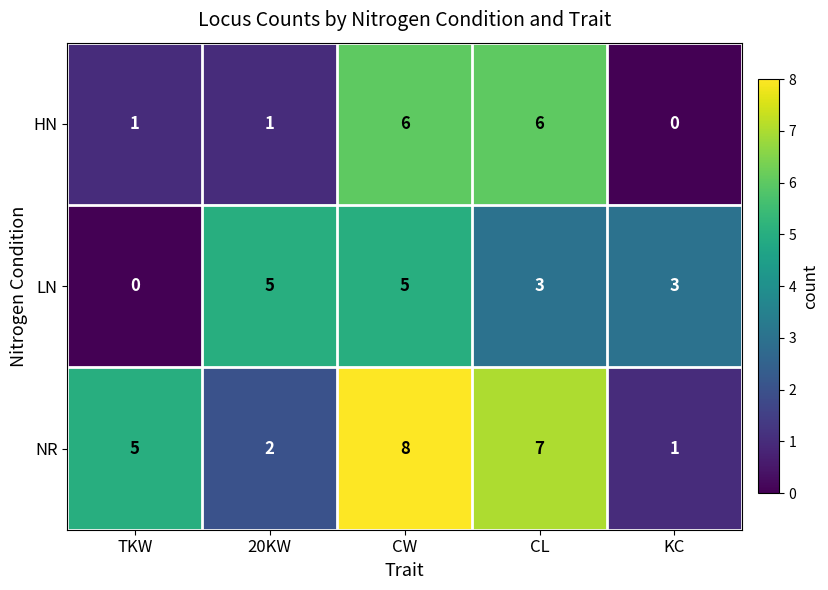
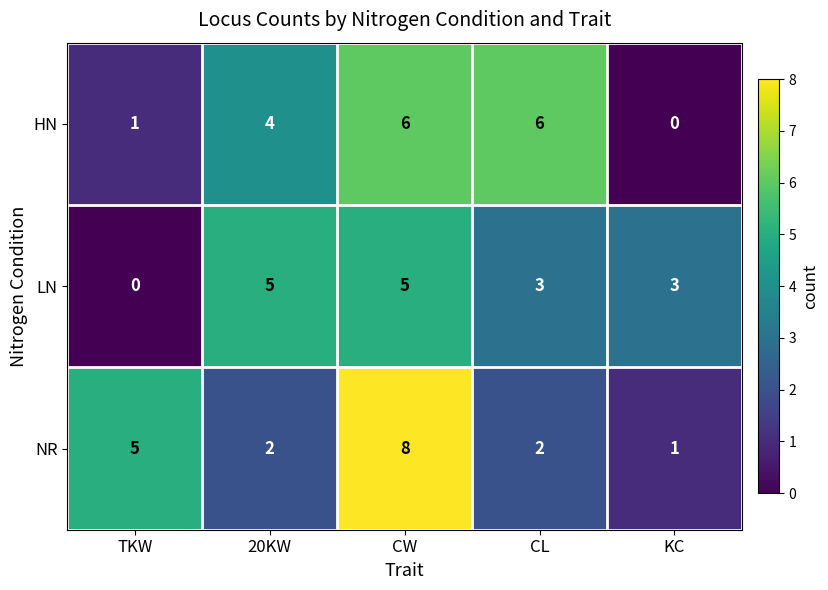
  {
    "HN": {
      "TKW": 1,
-     "20KW": 1,
+     "20KW": 4,
      "CW": 6,
      "CL": 6,
      "KC": 0
    },
    "LN": {
      "TKW": 0,
      "20KW": 5,
      "CW": 5,
      "CL": 3,
      "KC": 3
    },
    "NR": {
      "TKW": 5,
      "20KW": 2,
      "CW": 8,
-     "CL": 7,
+     "CL": 2,
      "KC": 1
    }
  }
